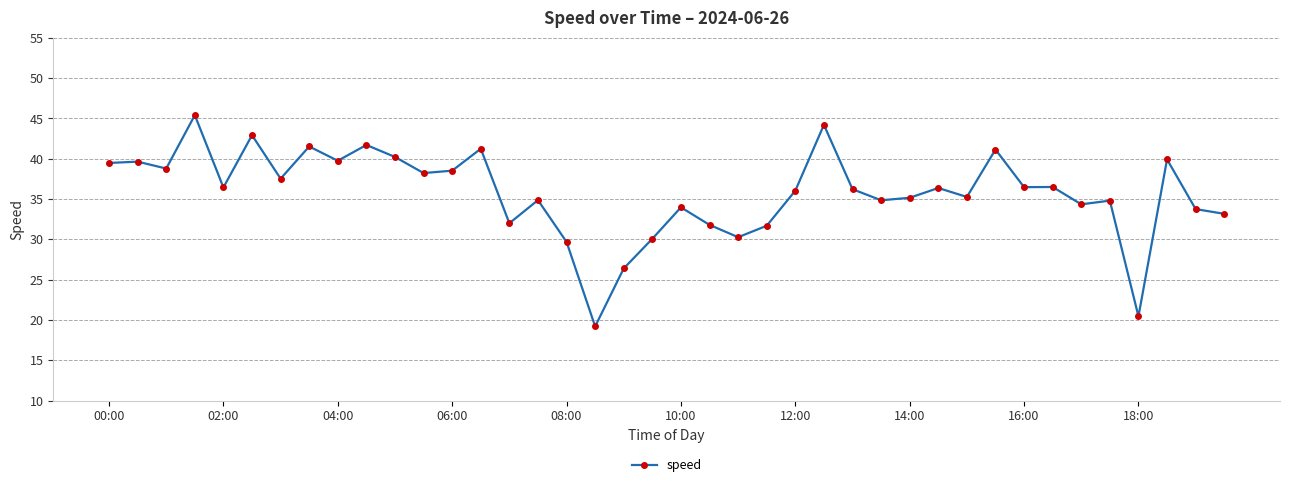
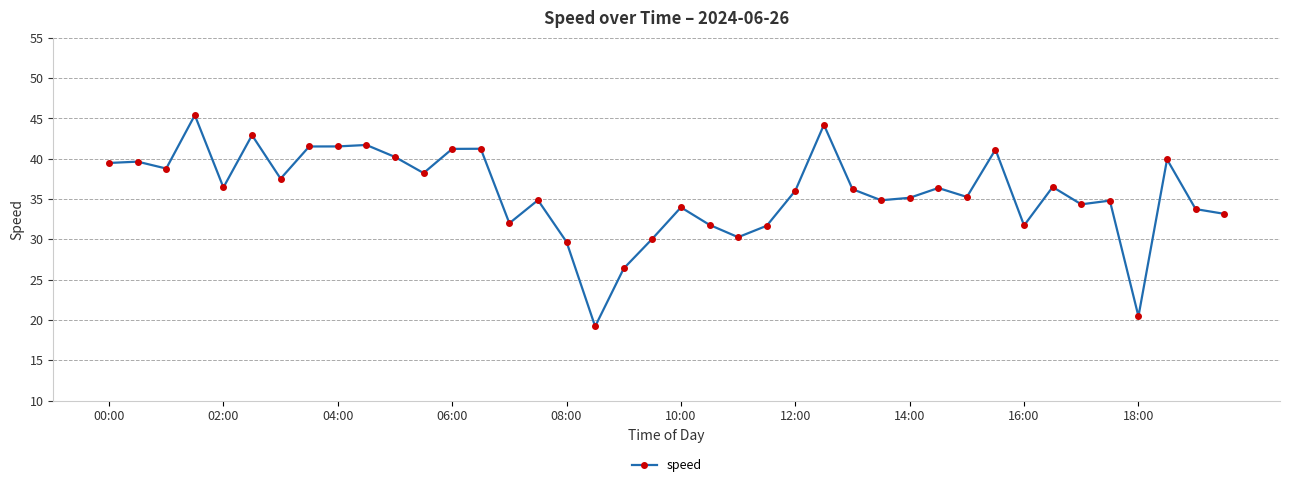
  {
    "00:00": 39,
    "02:00": 36,
-   "04:00": 40,
-   "06:00": 39,
+   "04:00": 42,
+   "06:00": 41,
    "08:00": 30,
    "10:00": 34,
    "12:00": 36,
    "14:00": 35,
-   "16:00": 36,
+   "16:00": 32,
    "18:00": 20
  }
